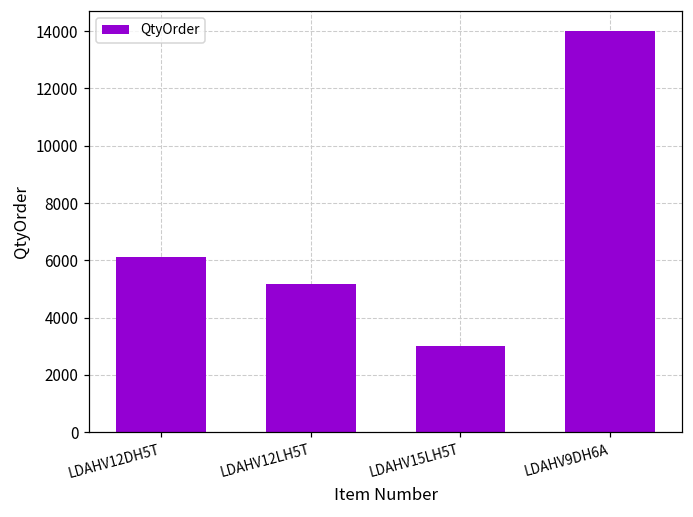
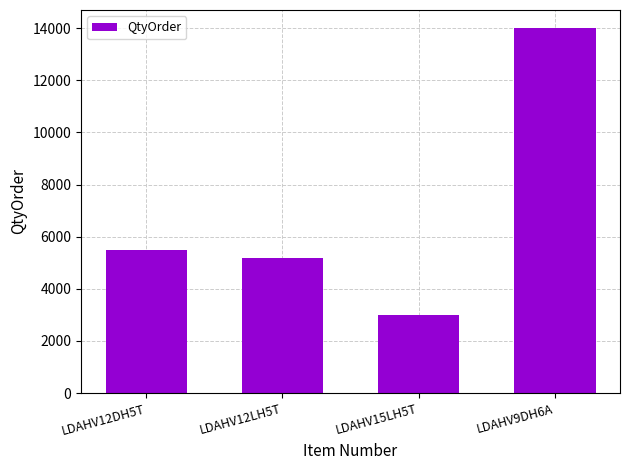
  {
-   "LDAHV12DH5T": 6100,
+   "LDAHV12DH5T": 5500,
    "LDAHV12LH5T": 5200,
    "LDAHV15LH5T": 3000,
    "LDAHV9DH6A": 14000
  }
